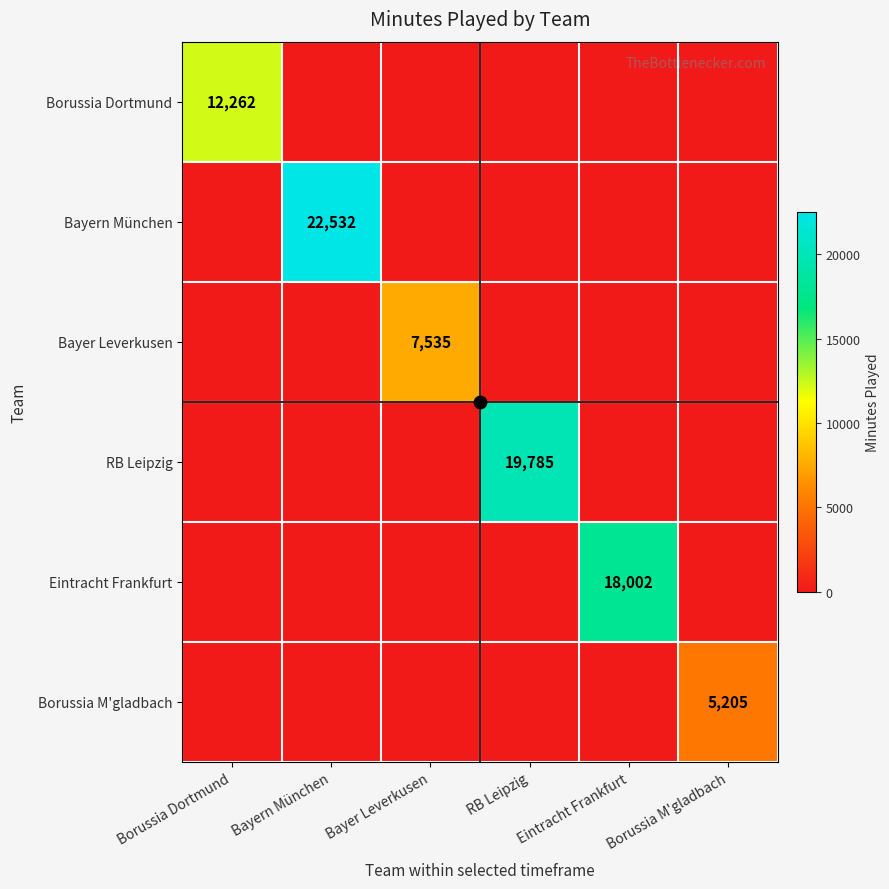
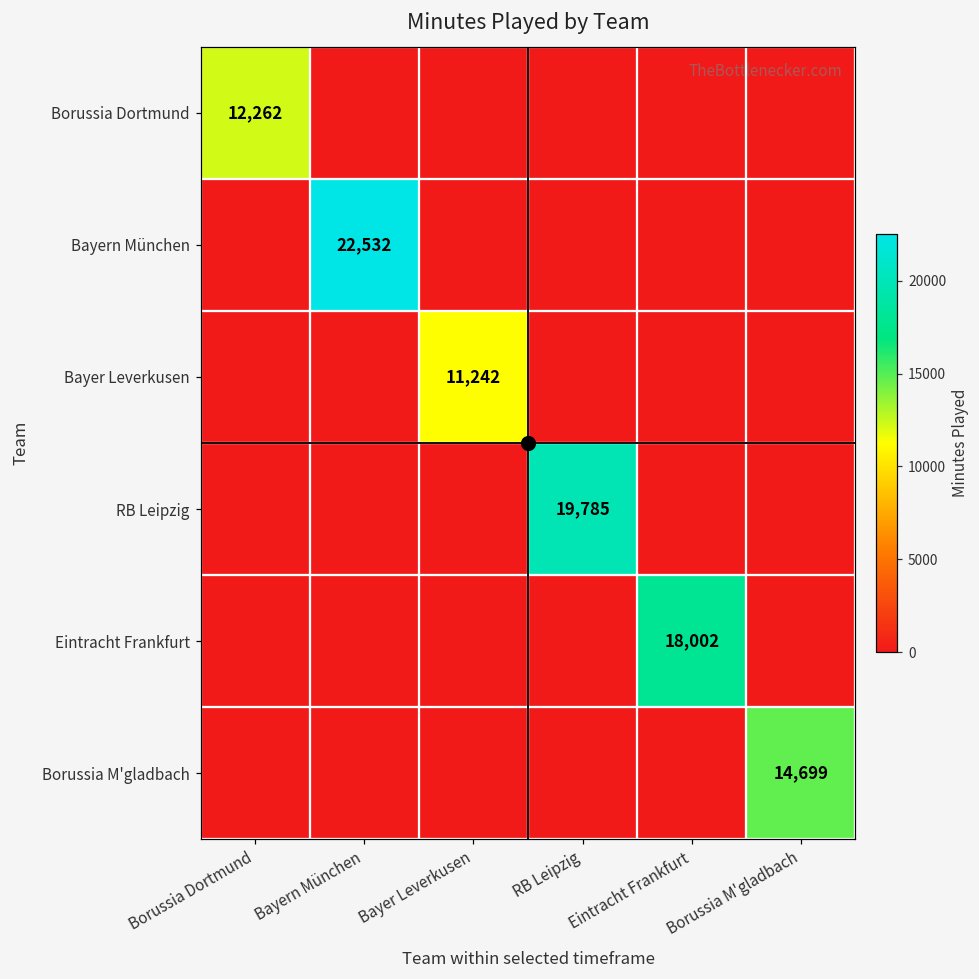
  {
    "Borussia Dortmund": {
      "Borussia Dortmund": "12,262"
    },
    "Bayern München": {
      "Bayern München": "22,532"
    },
    "Bayer Leverkusen": {
-     "Bayer Leverkusen": "7,535"
+     "Bayer Leverkusen": "11,242"
    },
    "RB Leipzig": {
      "RB Leipzig": "19,785"
    },
    "Eintracht Frankfurt": {
      "Eintracht Frankfurt": "18,002"
    },
    "Borussia M'gladbach": {
-     "Borussia M'gladbach": "5,205"
+     "Borussia M'gladbach": "14,699"
    }
  }
